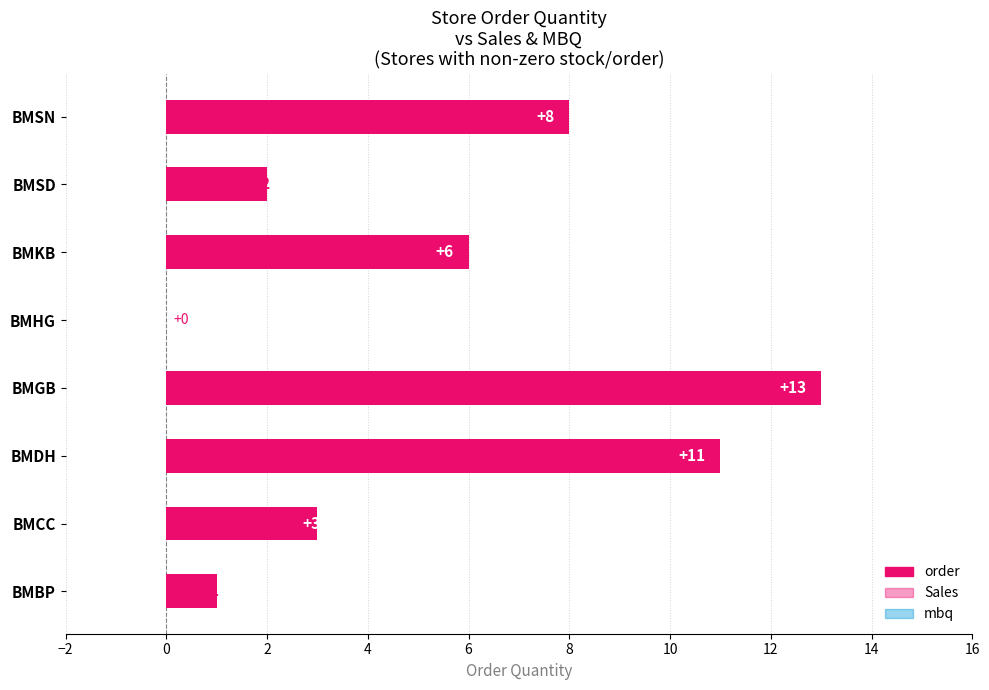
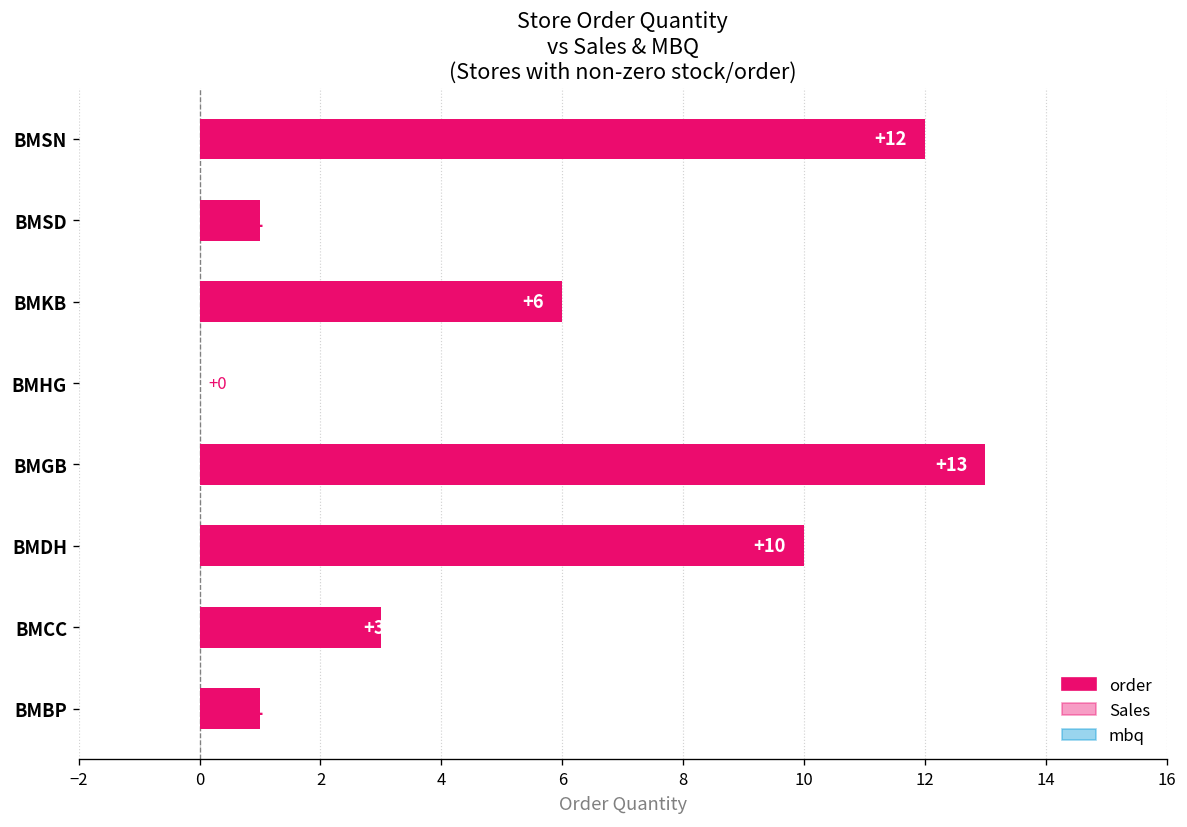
  {
    "order": {
-     "BMSN": "+8",
-     "BMSD": "2",
+     "BMSN": "+12",
+     "BMSD": "1",
      "BMKB": "+6",
      "BMHG": "+0",
      "BMGB": "+13",
-     "BMDH": "+11",
+     "BMDH": "+10",
      "BMCC": "+3"
    },
    "mbq": {
      "BMHG": "+0"
    }
  }
